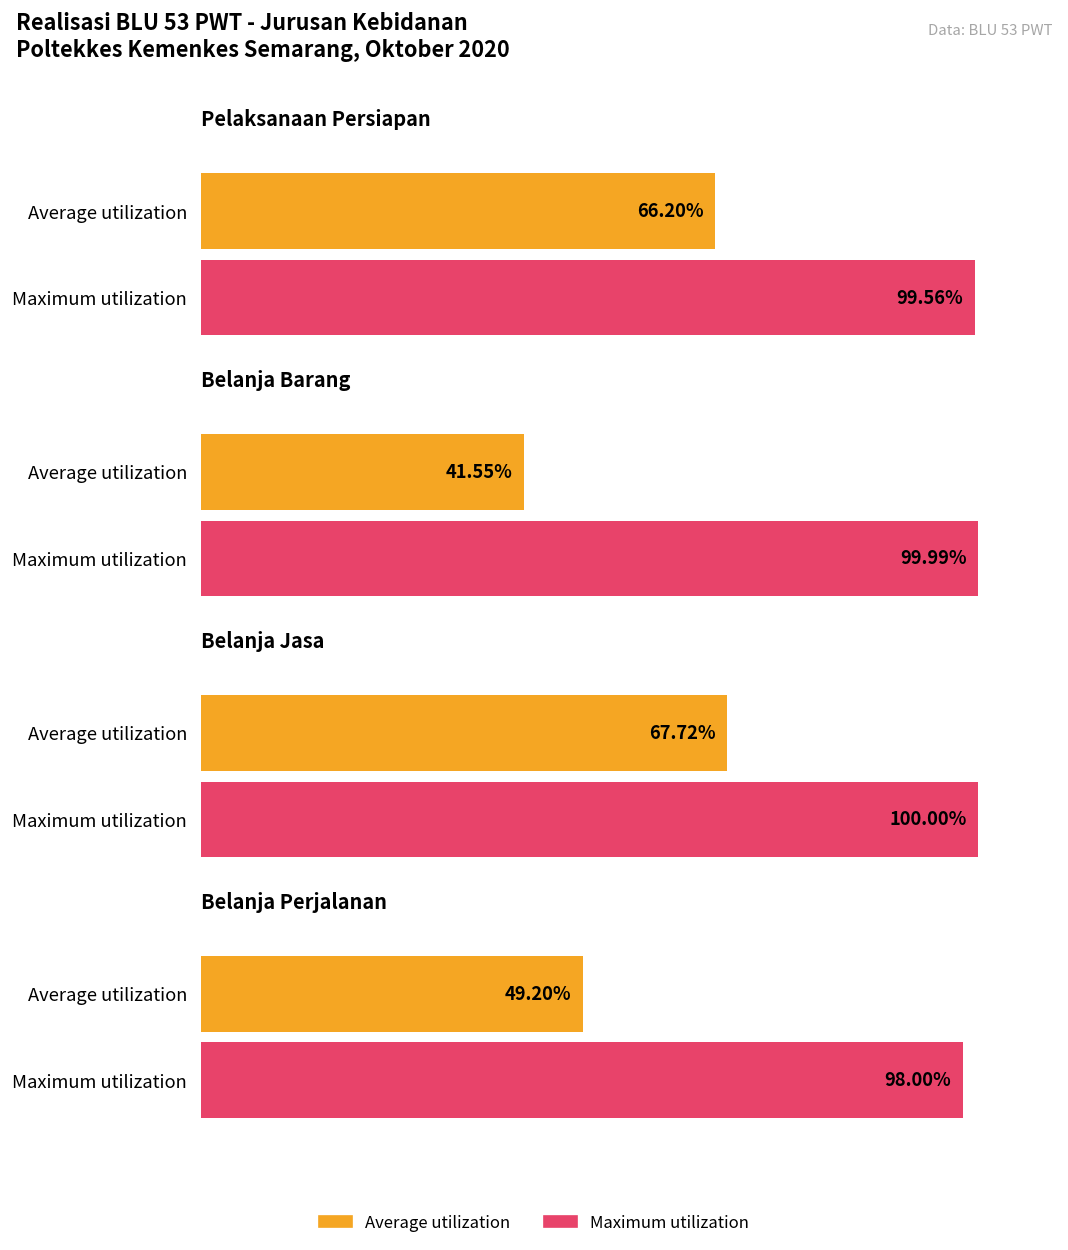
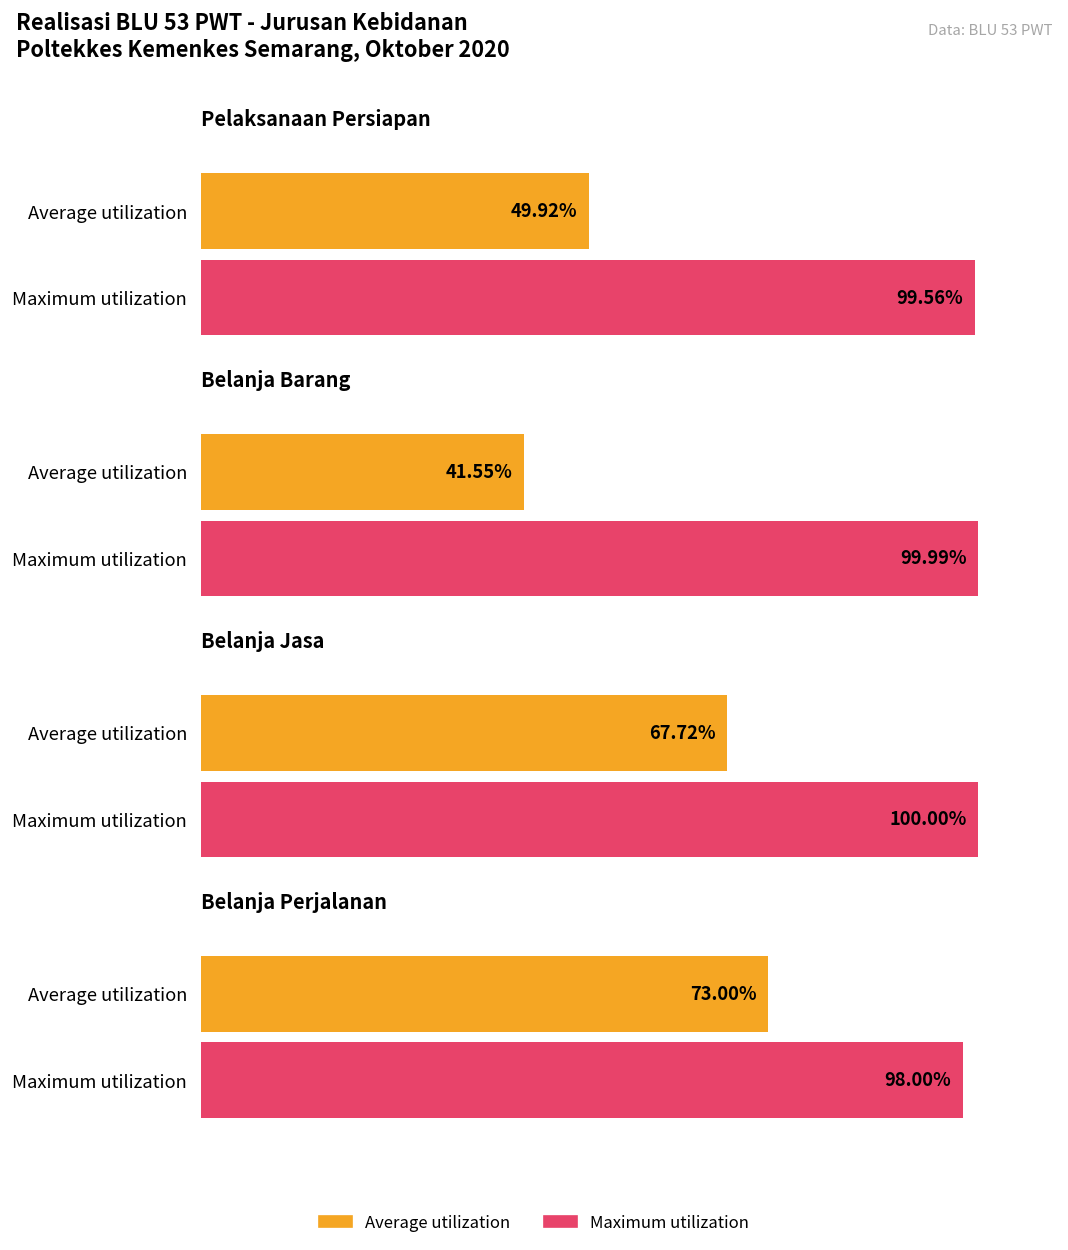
  {
    "Pelaksanaan Persiapan": {
-     "Average utilization": "66.20%",
+     "Average utilization": "49.92%",
      "Maximum utilization": "99.56%"
    },
    "Belanja Barang": {
      "Average utilization": "41.55%",
      "Maximum utilization": "99.99%"
    },
    "Belanja Jasa": {
      "Average utilization": "67.72%",
      "Maximum utilization": "100.00%"
    },
    "Belanja Perjalanan": {
-     "Average utilization": "49.20%",
+     "Average utilization": "73.00%",
      "Maximum utilization": "98.00%"
    }
  }
